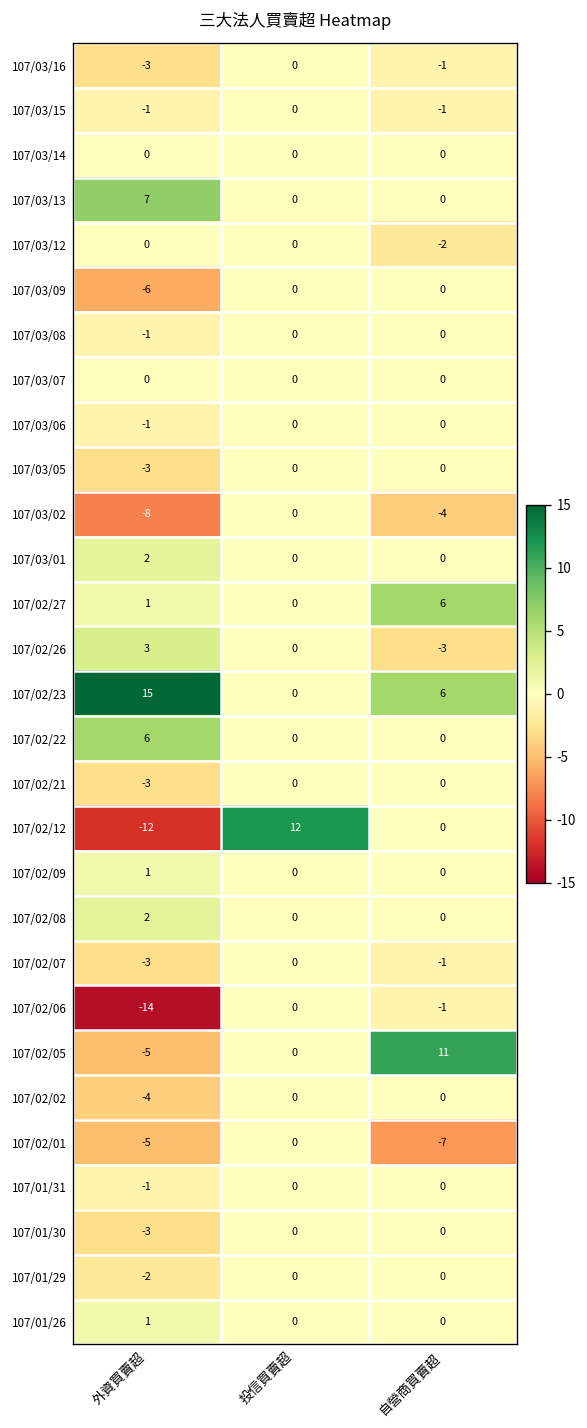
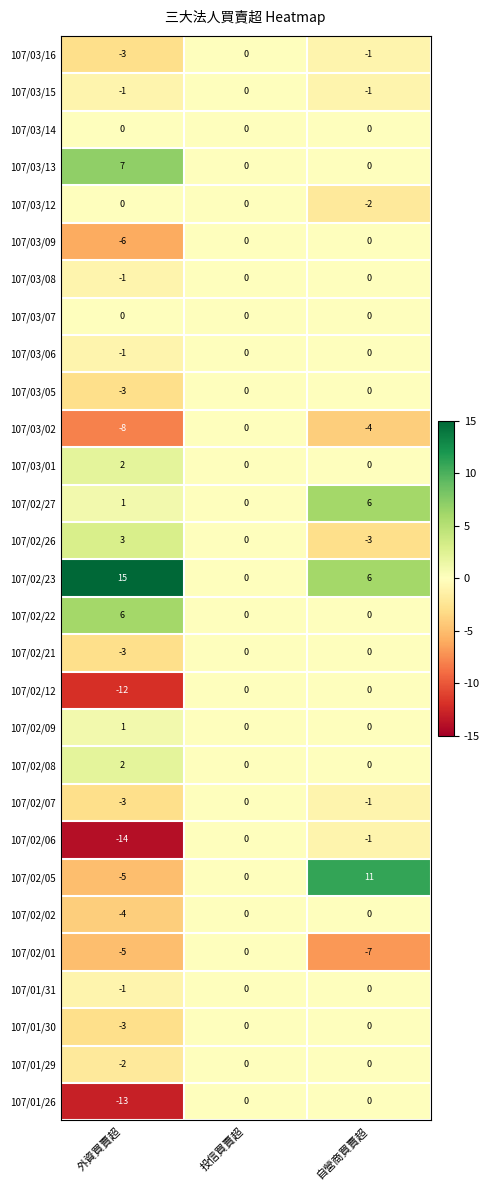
  {
    "107/03/16": {
      "外資買賣超": -3,
      "投信買賣超": 0,
      "自營商買賣超": -1
    },
    "107/03/15": {
      "外資買賣超": -1,
      "投信買賣超": 0,
      "自營商買賣超": -1
    },
    "107/03/14": {
      "外資買賣超": 0,
      "投信買賣超": 0,
      "自營商買賣超": 0
    },
    "107/03/13": {
      "外資買賣超": 7,
      "投信買賣超": 0,
      "自營商買賣超": 0
    },
    "107/03/12": {
      "外資買賣超": 0,
      "投信買賣超": 0,
      "自營商買賣超": -2
    },
    "107/03/09": {
      "外資買賣超": -6,
      "投信買賣超": 0,
      "自營商買賣超": 0
    },
    "107/03/08": {
      "外資買賣超": -1,
      "投信買賣超": 0,
      "自營商買賣超": 0
    },
    "107/03/07": {
      "外資買賣超": 0,
      "投信買賣超": 0,
      "自營商買賣超": 0
    },
    "107/03/06": {
      "外資買賣超": -1,
      "投信買賣超": 0,
      "自營商買賣超": 0
    },
    "107/03/05": {
      "外資買賣超": -3,
      "投信買賣超": 0,
      "自營商買賣超": 0
    },
    "107/03/02": {
      "外資買賣超": -8,
      "投信買賣超": 0,
      "自營商買賣超": -4
    },
    "107/03/01": {
      "外資買賣超": 2,
      "投信買賣超": 0,
      "自營商買賣超": 0
    },
    "107/02/27": {
      "外資買賣超": 1,
      "投信買賣超": 0,
      "自營商買賣超": 6
    },
    "107/02/26": {
      "外資買賣超": 3,
      "投信買賣超": 0,
      "自營商買賣超": -3
    },
    "107/02/23": {
      "外資買賣超": 15,
      "投信買賣超": 0,
      "自營商買賣超": 6
    },
    "107/02/22": {
      "外資買賣超": 6,
      "投信買賣超": 0,
      "自營商買賣超": 0
    },
    "107/02/21": {
      "外資買賣超": -3,
      "投信買賣超": 0,
      "自營商買賣超": 0
    },
    "107/02/12": {
      "外資買賣超": -12,
-     "投信買賣超": 12,
+     "投信買賣超": 0,
      "自營商買賣超": 0
    },
    "107/02/09": {
      "外資買賣超": 1,
      "投信買賣超": 0,
      "自營商買賣超": 0
    },
    "107/02/08": {
      "外資買賣超": 2,
      "投信買賣超": 0,
      "自營商買賣超": 0
    },
    "107/02/07": {
      "外資買賣超": -3,
      "投信買賣超": 0,
      "自營商買賣超": -1
    },
    "107/02/06": {
      "外資買賣超": -14,
      "投信買賣超": 0,
      "自營商買賣超": -1
    },
    "107/02/05": {
      "外資買賣超": -5,
      "投信買賣超": 0,
      "自營商買賣超": 11
    },
    "107/02/02": {
      "外資買賣超": -4,
      "投信買賣超": 0,
      "自營商買賣超": 0
    },
    "107/02/01": {
      "外資買賣超": -5,
      "投信買賣超": 0,
      "自營商買賣超": -7
    },
    "107/01/31": {
      "外資買賣超": -1,
      "投信買賣超": 0,
      "自營商買賣超": 0
    },
    "107/01/30": {
      "外資買賣超": -3,
      "投信買賣超": 0,
      "自營商買賣超": 0
    },
    "107/01/29": {
      "外資買賣超": -2,
      "投信買賣超": 0,
      "自營商買賣超": 0
    },
    "107/01/26": {
-     "外資買賣超": 1,
+     "外資買賣超": -13,
      "投信買賣超": 0,
      "自營商買賣超": 0
    }
  }
